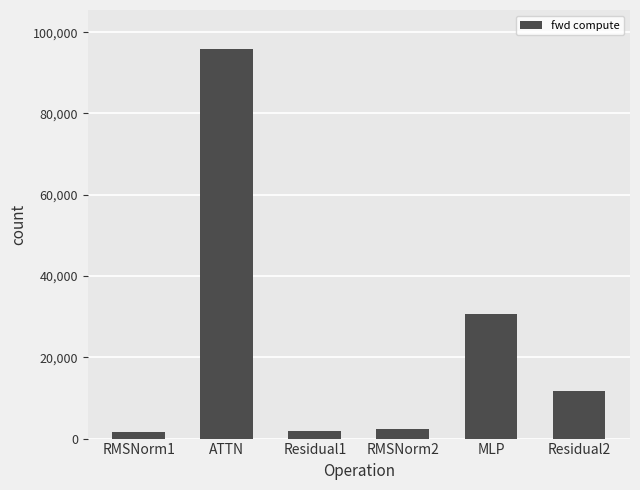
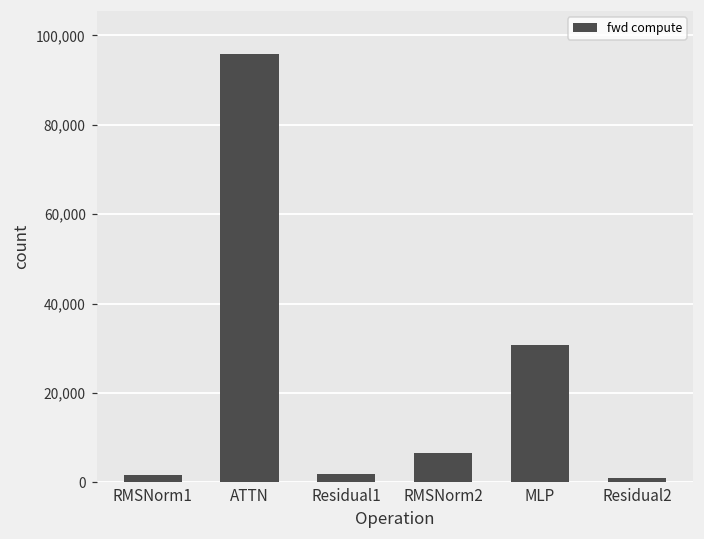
  {
    "RMSNorm1": "2,000",
    "ATTN": "96,000",
    "Residual1": "2,000",
-   "RMSNorm2": "2,000",
+   "RMSNorm2": "7,000",
    "MLP": "31,000",
-   "Residual2": "12,000"
+   "Residual2": "1,000"
  }
